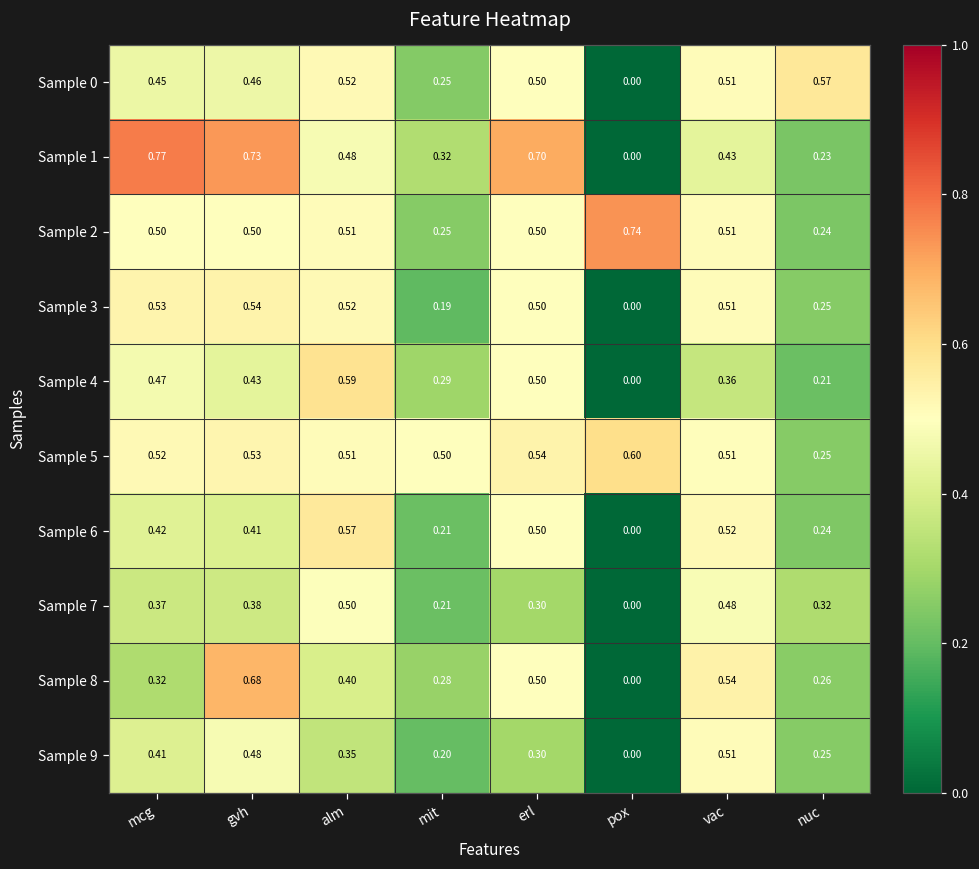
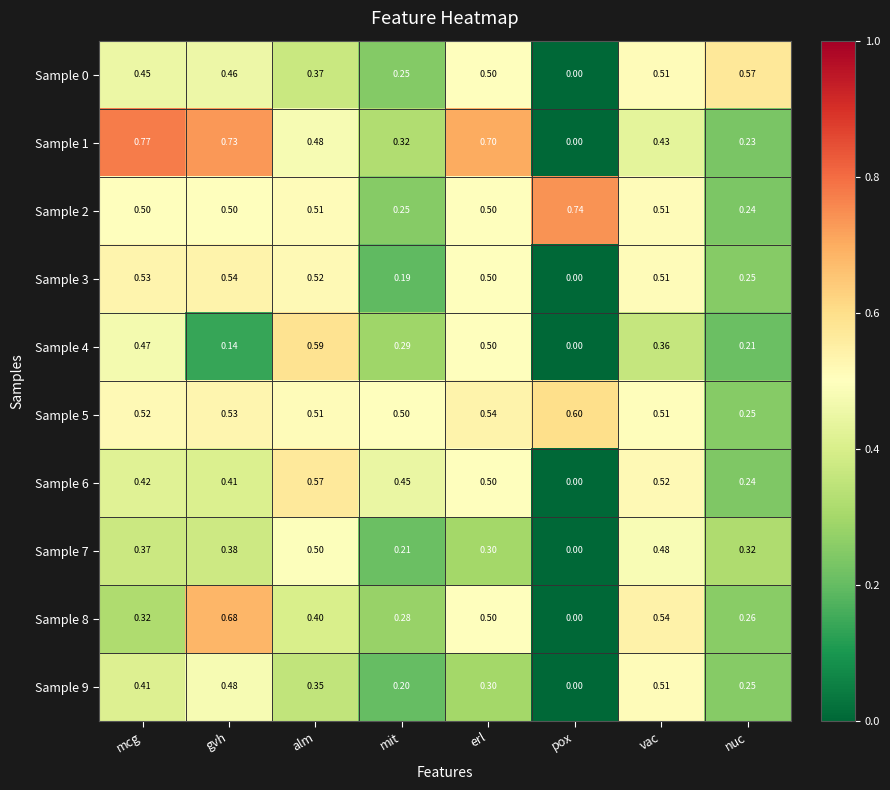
  {
    "Sample 0": {
      "mcg": 0.45,
      "gvh": 0.46,
-     "alm": 0.52,
+     "alm": 0.37,
      "mit": 0.25,
      "erl": 0.50,
      "pox": 0.00,
      "vac": 0.51,
      "nuc": 0.57
    },
    "Sample 1": {
      "mcg": 0.77,
      "gvh": 0.73,
      "alm": 0.48,
      "mit": 0.32,
      "erl": 0.70,
      "pox": 0.00,
      "vac": 0.43,
      "nuc": 0.23
    },
    "Sample 2": {
      "mcg": 0.50,
      "gvh": 0.50,
      "alm": 0.51,
      "mit": 0.25,
      "erl": 0.50,
      "pox": 0.74,
      "vac": 0.51,
      "nuc": 0.24
    },
    "Sample 3": {
      "mcg": 0.53,
      "gvh": 0.54,
      "alm": 0.52,
      "mit": 0.19,
      "erl": 0.50,
      "pox": 0.00,
      "vac": 0.51,
      "nuc": 0.25
    },
    "Sample 4": {
      "mcg": 0.47,
-     "gvh": 0.43,
+     "gvh": 0.14,
      "alm": 0.59,
      "mit": 0.29,
      "erl": 0.50,
      "pox": 0.00,
      "vac": 0.36,
      "nuc": 0.21
    },
    "Sample 5": {
      "mcg": 0.52,
      "gvh": 0.53,
      "alm": 0.51,
      "mit": 0.50,
      "erl": 0.54,
      "pox": 0.60,
      "vac": 0.51,
      "nuc": 0.25
    },
    "Sample 6": {
      "mcg": 0.42,
      "gvh": 0.41,
      "alm": 0.57,
-     "mit": 0.21,
+     "mit": 0.45,
      "erl": 0.50,
      "pox": 0.00,
      "vac": 0.52,
      "nuc": 0.24
    },
    "Sample 7": {
      "mcg": 0.37,
      "gvh": 0.38,
      "alm": 0.50,
      "mit": 0.21,
      "erl": 0.30,
      "pox": 0.00,
      "vac": 0.48,
      "nuc": 0.32
    },
    "Sample 8": {
      "mcg": 0.32,
      "gvh": 0.68,
      "alm": 0.40,
      "mit": 0.28,
      "erl": 0.50,
      "pox": 0.00,
      "vac": 0.54,
      "nuc": 0.26
    },
    "Sample 9": {
      "mcg": 0.41,
      "gvh": 0.48,
      "alm": 0.35,
      "mit": 0.20,
      "erl": 0.30,
      "pox": 0.00,
      "vac": 0.51,
      "nuc": 0.25
    }
  }
